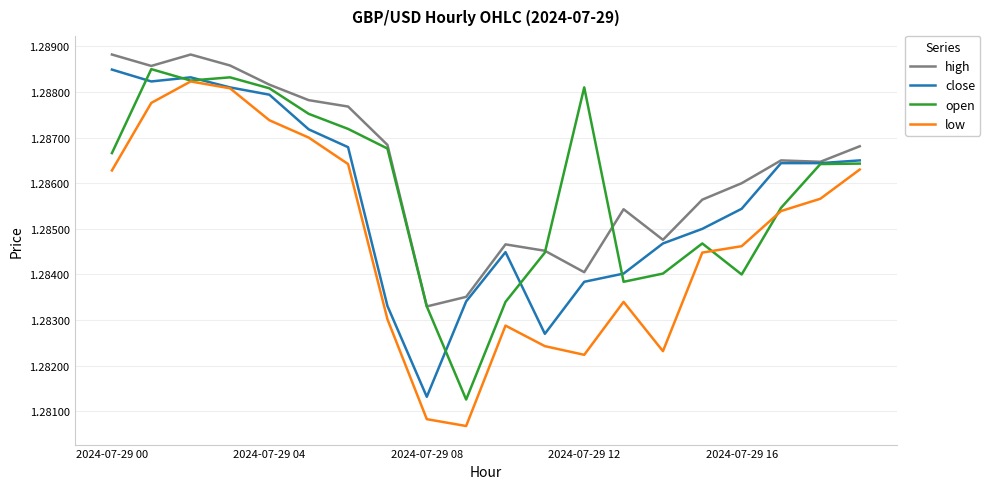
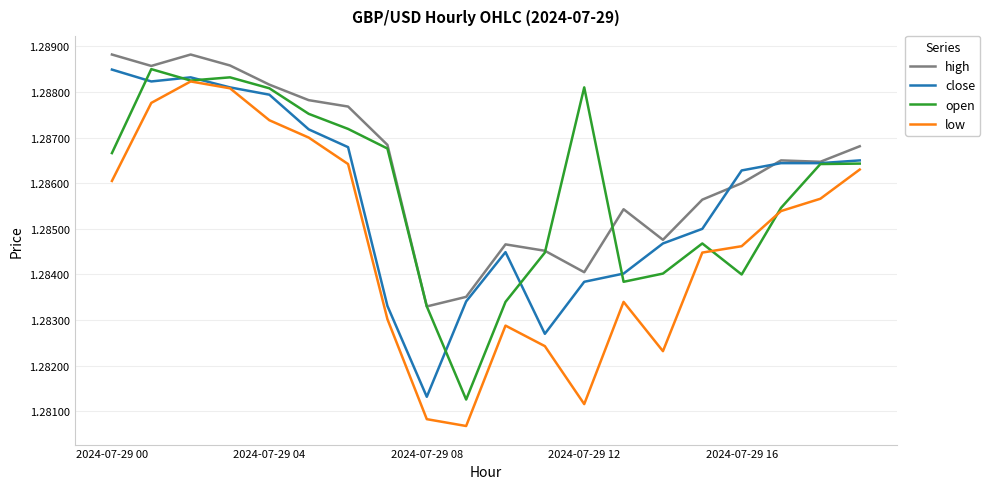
  {
    "high": {
      "2024-07-29 00": 1.2888,
      "2024-07-29 04": 1.2882,
      "2024-07-29 12": 1.2841,
      "2024-07-29 16": 1.2860
    },
    "close": {
      "2024-07-29 00": 1.2885,
      "2024-07-29 04": 1.2879,
      "2024-07-29 08": 1.2813,
      "2024-07-29 12": 1.2838,
-     "2024-07-29 16": 1.2854
+     "2024-07-29 16": 1.2863
    },
    "open": {
      "2024-07-29 00": 1.2867,
      "2024-07-29 04": 1.2881,
      "2024-07-29 12": 1.2881,
      "2024-07-29 16": 1.2840
    },
    "low": {
-     "2024-07-29 00": 1.2863,
+     "2024-07-29 00": 1.2861,
      "2024-07-29 04": 1.2874,
      "2024-07-29 08": 1.2808,
-     "2024-07-29 12": 1.2822,
+     "2024-07-29 12": 1.2812,
      "2024-07-29 16": 1.2846
    }
  }
